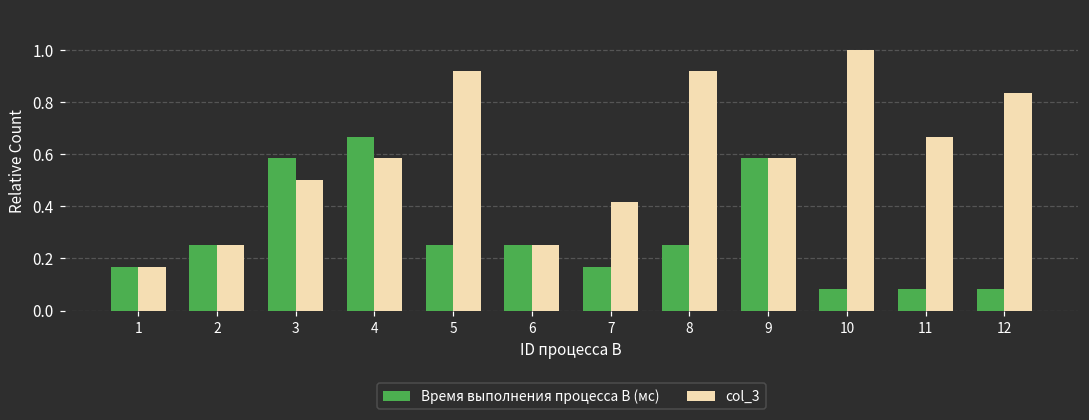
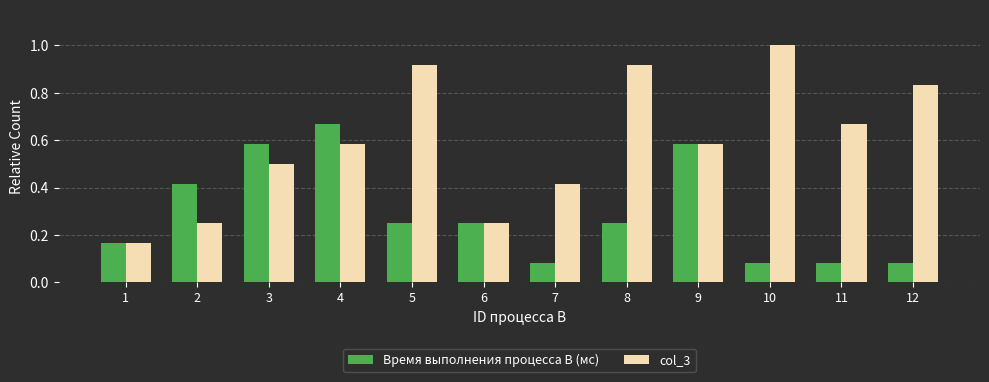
  {
    "Время выполнения процесса B (мс)": {
      "1": 0.17,
-     "2": 0.25,
+     "2": 0.42,
      "3": 0.58,
      "4": 0.67,
      "5": 0.25,
      "6": 0.25,
-     "7": 0.17,
+     "7": 0.08,
      "8": 0.25,
      "9": 0.58,
      "10": 0.08,
      "11": 0.08,
      "12": 0.08
    },
    "col_3": {
      "1": 0.17,
      "2": 0.25,
      "3": 0.50,
      "4": 0.58,
      "5": 0.92,
      "6": 0.25,
      "7": 0.42,
      "8": 0.92,
      "9": 0.58,
      "10": 1.00,
      "11": 0.67,
      "12": 0.83
    }
  }
